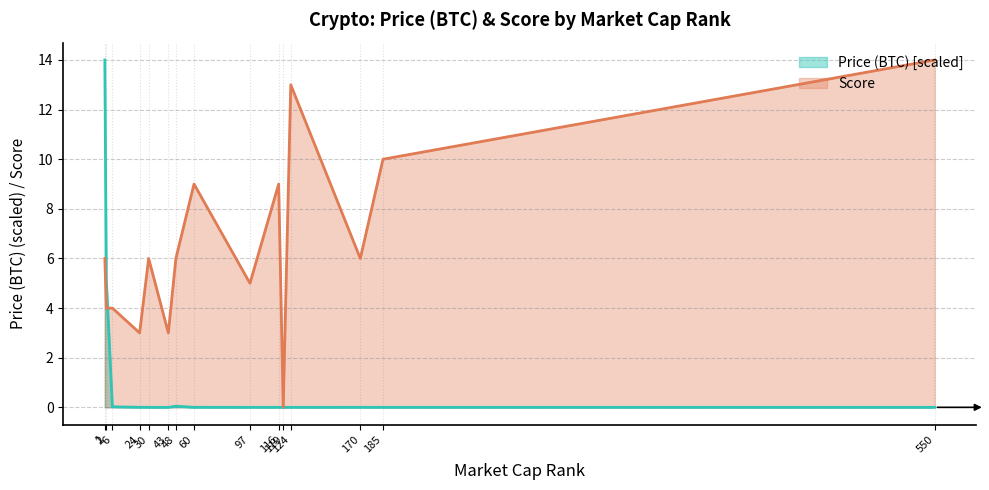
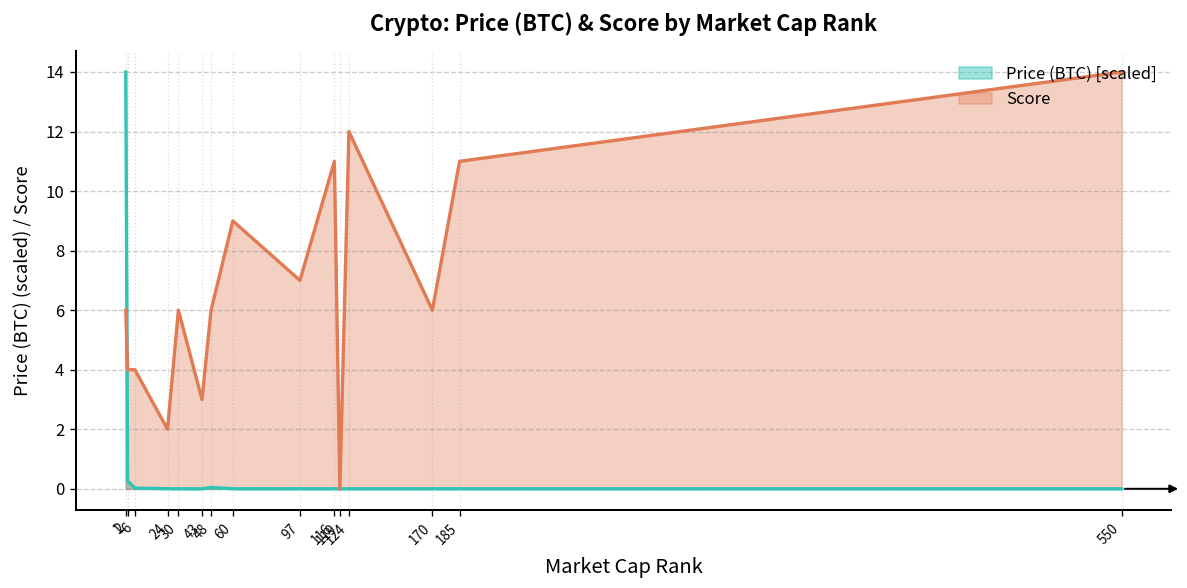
  {
    "Price (BTC) [scaled]": {
      "1": 14.0,
-     "2": 5.1,
+     "2": 0.3,
      "6": 0.0,
      "24": 0.0,
      "30": 0.0,
      "43": 0.0,
      "48": 0.0,
      "60": 0.0,
      "97": 0.0,
      "116": 0.0,
      "124": 0.0,
      "170": 0.0,
      "185": 0.0,
      "550": 0.0
    },
    "Score": {
      "1": 6,
      "2": 4,
      "6": 4,
-     "24": 3,
+     "24": 2,
      "30": 6,
      "43": 3,
      "48": 6,
      "60": 9,
-     "97": 5,
-     "116": 9,
-     "124": 13,
+     "97": 7,
+     "116": 11,
+     "124": 12,
      "170": 6,
-     "185": 10,
+     "185": 11,
      "550": 14
    }
  }
